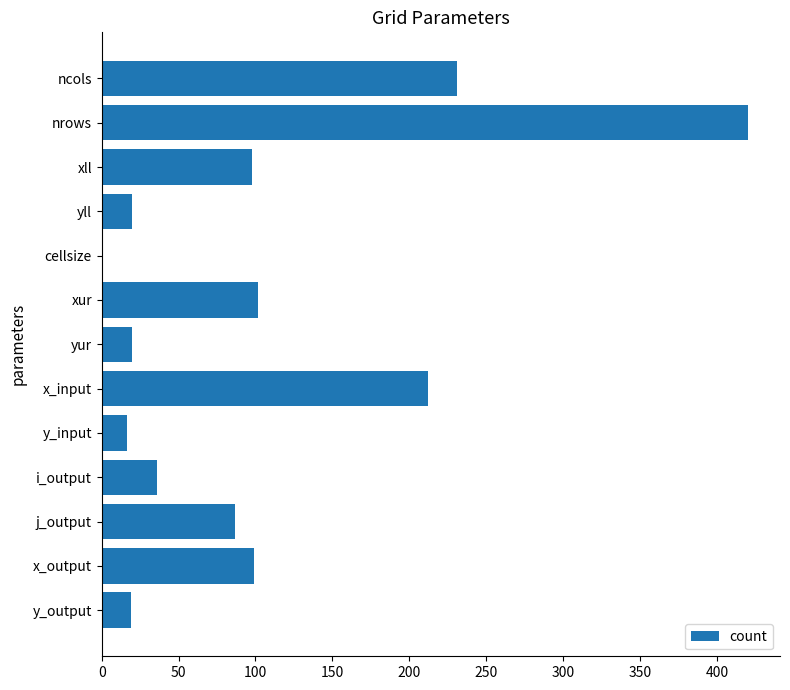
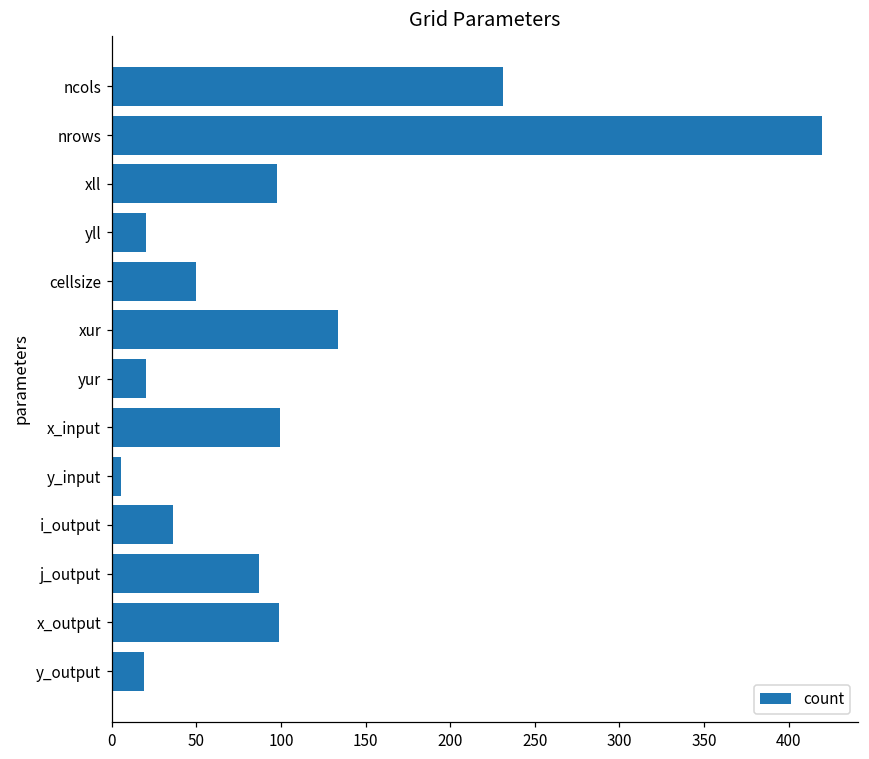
  {
    "ncols": 231,
    "nrows": 420,
    "xll": 98,
    "yll": 20,
-   "cellsize": 0,
-   "xur": 102,
+   "cellsize": 50,
+   "xur": 134,
    "yur": 20,
-   "x_input": 212,
-   "y_input": 17,
+   "x_input": 99,
+   "y_input": 6,
    "i_output": 36,
    "j_output": 87,
    "x_output": 99,
    "y_output": 19
  }
